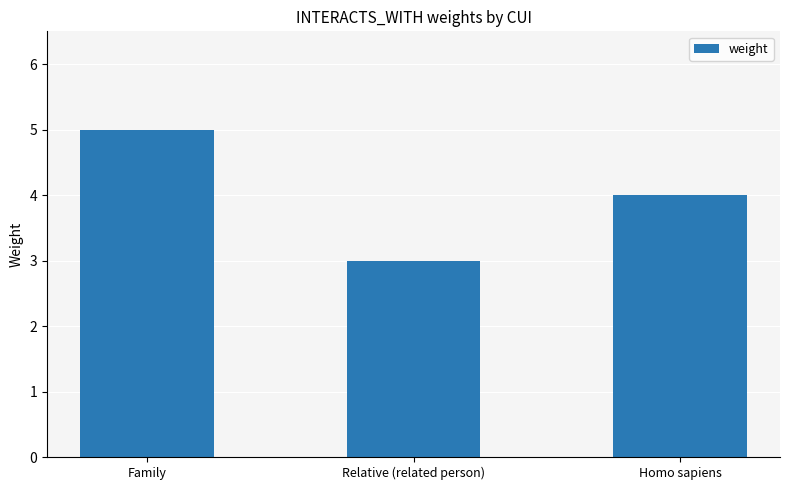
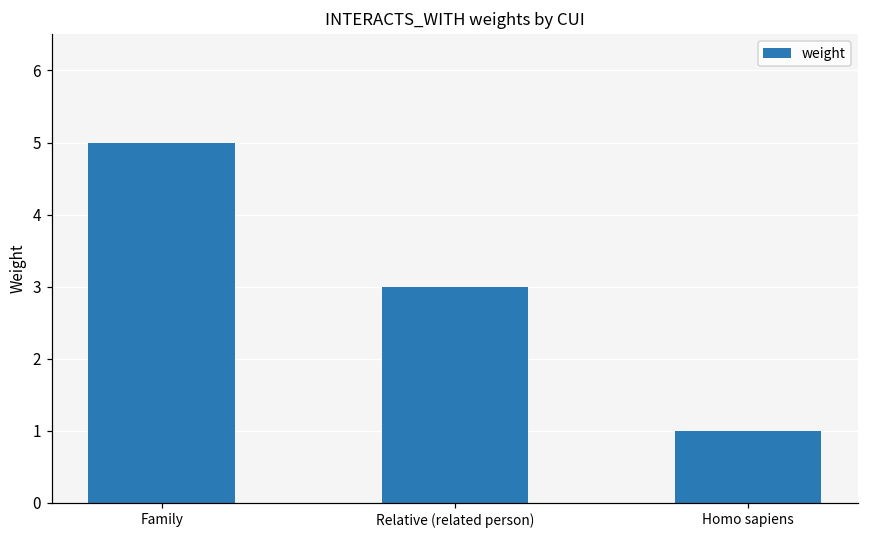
  {
    "Family": 5,
    "Relative (related person)": 3,
-   "Homo sapiens": 4
+   "Homo sapiens": 1
  }
